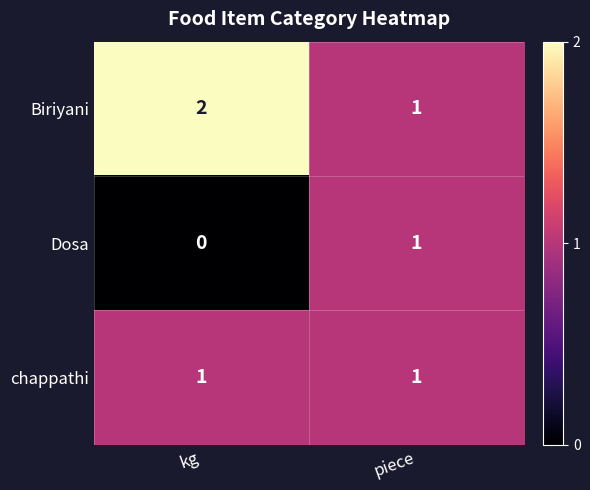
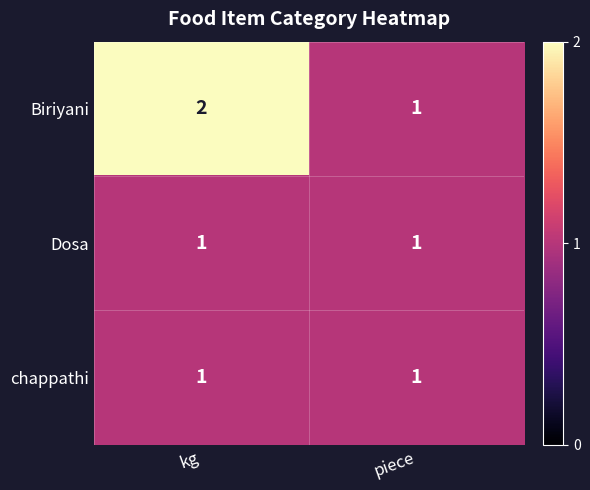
  {
    "Biriyani": {
      "kg": 2,
      "piece": 1
    },
    "Dosa": {
-     "kg": 0,
+     "kg": 1,
      "piece": 1
    },
    "chappathi": {
      "kg": 1,
      "piece": 1
    }
  }
